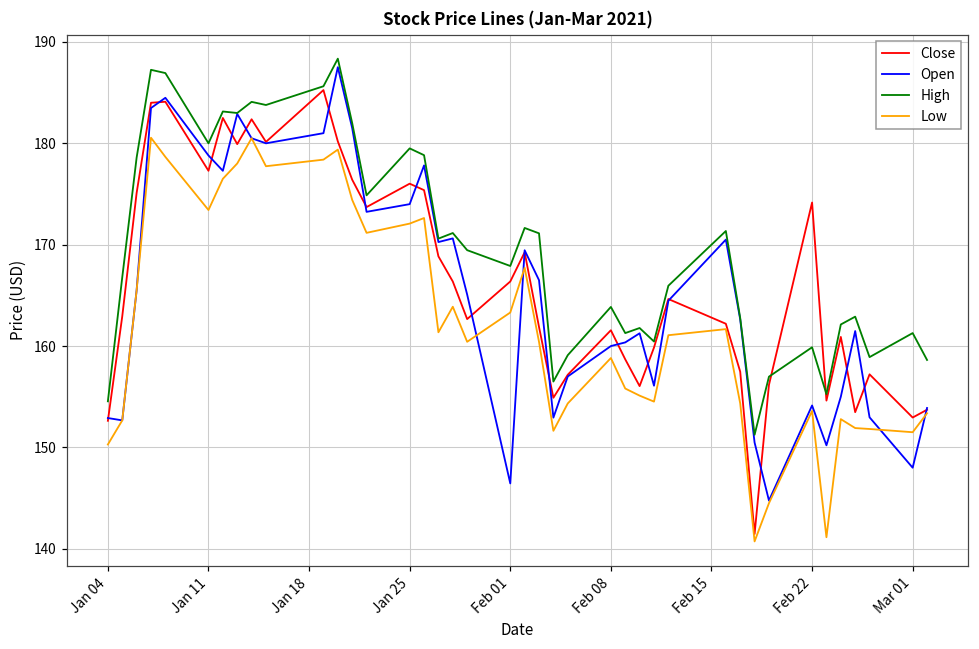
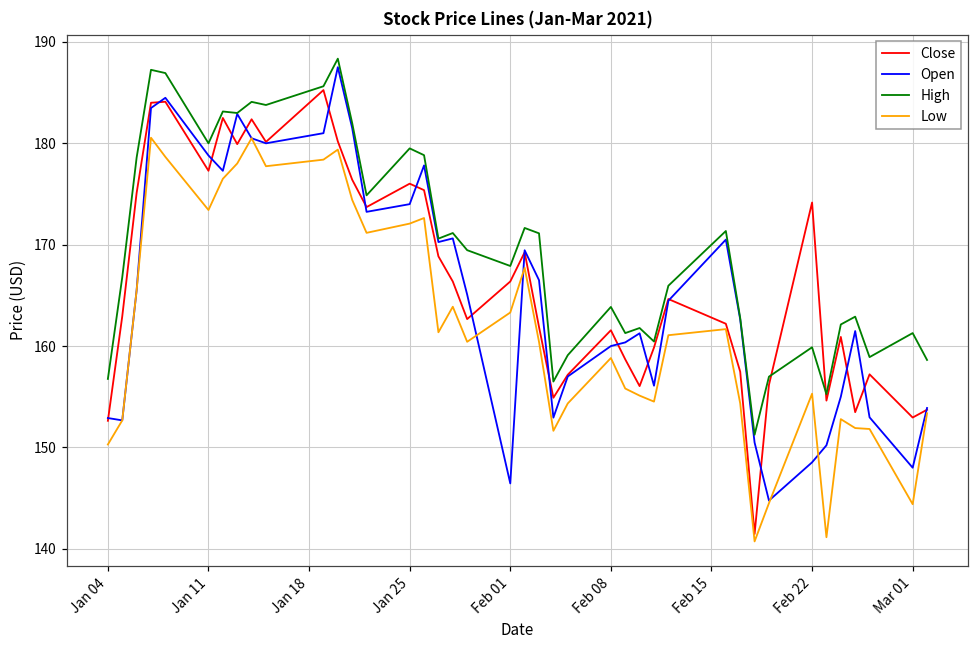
  {
    "Close": {
      "Jan 11": 177,
      "Jan 25": 176,
      "Feb 01": 166,
      "Feb 08": 162,
      "Feb 22": 174,
      "Mar 01": 153
    },
    "Open": {
      "Jan 11": 179,
      "Jan 25": 174,
      "Feb 01": 146,
      "Feb 08": 160,
-     "Feb 22": 154,
+     "Feb 22": 149,
      "Mar 01": 148
    },
    "High": {
-     "Jan 04": 155,
+     "Jan 04": 157,
      "Jan 11": 180,
      "Jan 25": 180,
      "Feb 01": 168,
      "Feb 08": 164,
      "Feb 22": 160,
      "Mar 01": 161
    },
    "Low": {
      "Jan 04": 150,
      "Jan 11": 173,
      "Jan 25": 172,
      "Feb 01": 163,
      "Feb 08": 159,
-     "Feb 22": 154,
-     "Mar 01": 152
+     "Feb 22": 155,
+     "Mar 01": 144
    }
  }
